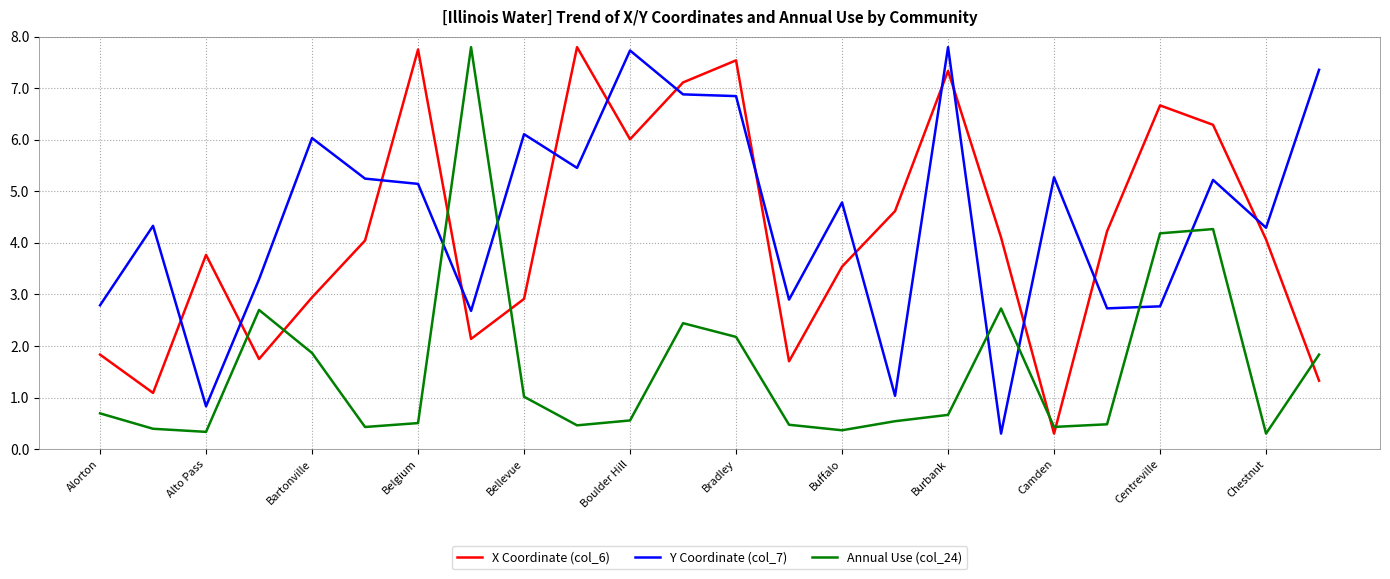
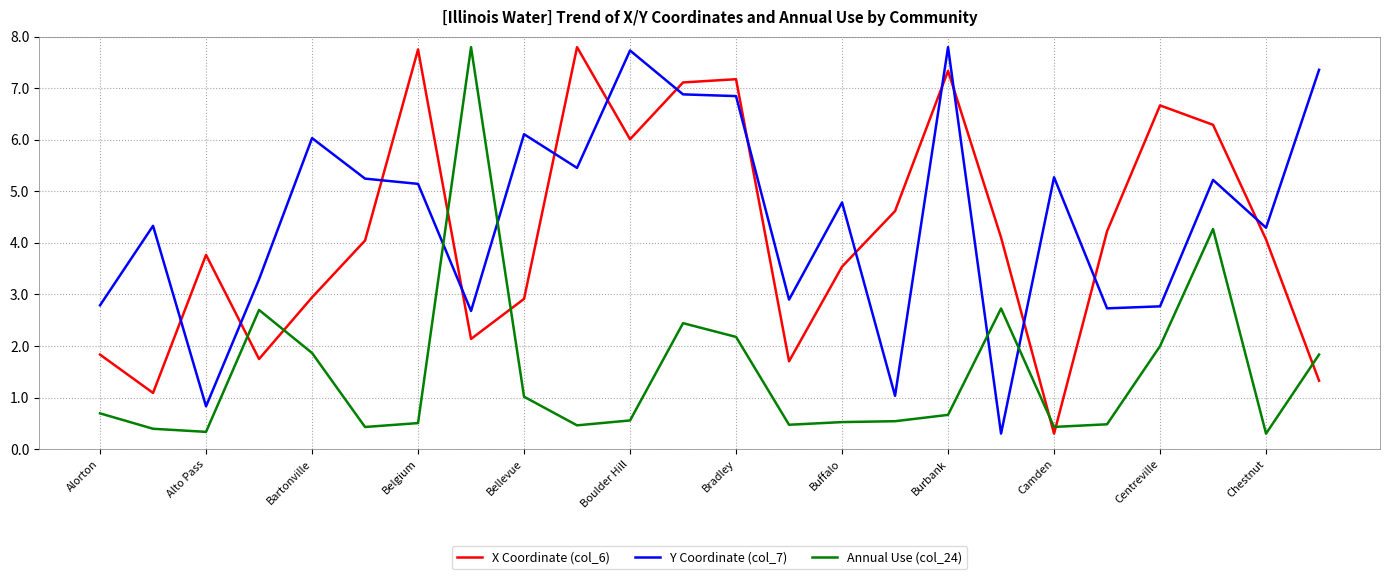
  {
    "X Coordinate (col_6)": {
      "Alorton": 1.8,
      "Alto Pass": 3.8,
      "Bartonville": 2.9,
      "Belgium": 7.8,
      "Bellevue": 2.9,
      "Boulder Hill": 6.0,
-     "Bradley": 7.5,
+     "Bradley": 7.2,
      "Buffalo": 3.5,
      "Burbank": 7.3,
      "Camden": 0.3,
      "Centreville": 6.7,
      "Chestnut": 4.1
    },
    "Y Coordinate (col_7)": {
      "Alorton": 2.8,
      "Alto Pass": 0.8,
      "Bartonville": 6.0,
      "Belgium": 5.1,
      "Bellevue": 6.1,
      "Boulder Hill": 7.7,
      "Bradley": 6.8,
      "Buffalo": 4.8,
      "Burbank": 7.8,
      "Camden": 5.3,
      "Centreville": 2.8,
      "Chestnut": 4.3
    },
    "Annual Use (col_24)": {
      "Alorton": 0.7,
      "Alto Pass": 0.3,
      "Bartonville": 1.9,
      "Belgium": 0.5,
      "Bellevue": 1.0,
      "Boulder Hill": 0.6,
      "Bradley": 2.2,
-     "Buffalo": 0.4,
+     "Buffalo": 0.5,
      "Burbank": 0.7,
      "Camden": 0.4,
-     "Centreville": 4.2,
+     "Centreville": 2.0,
      "Chestnut": 0.3
    }
  }
